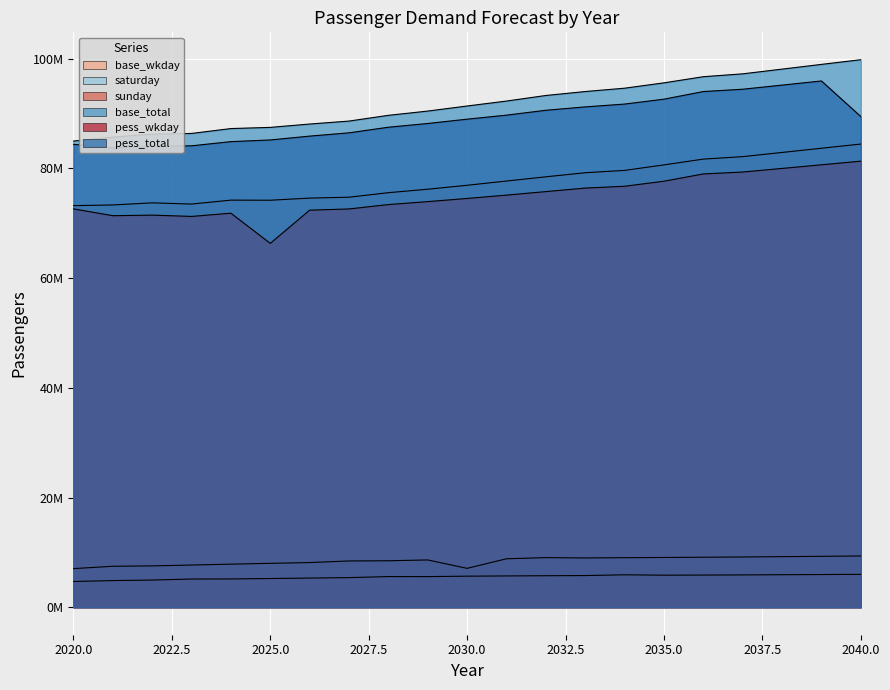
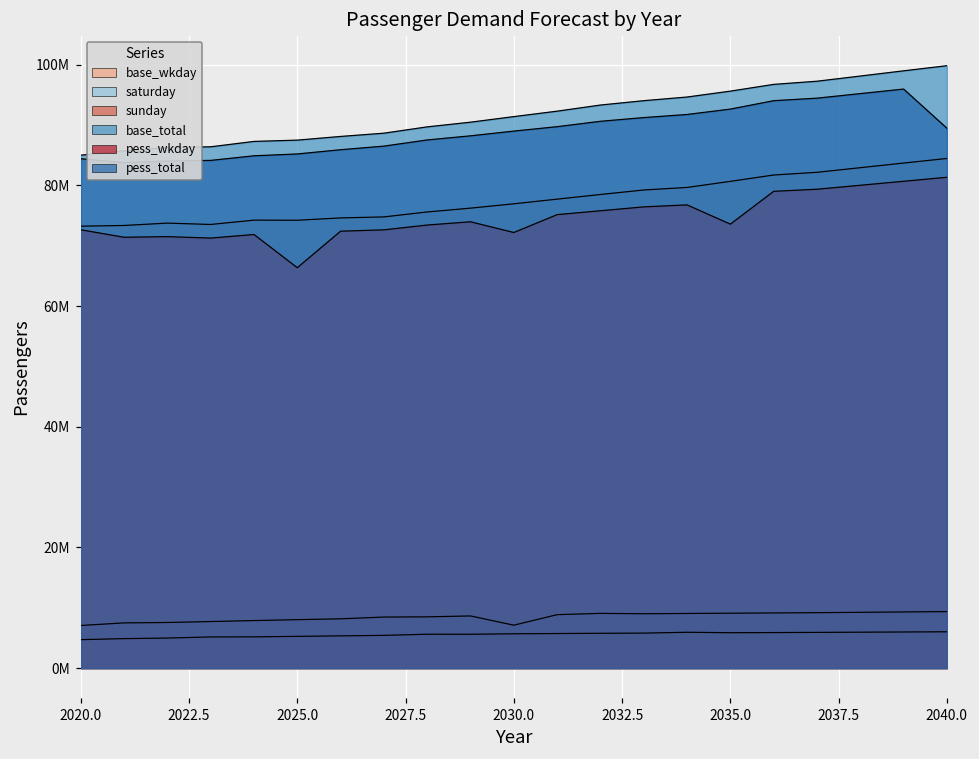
  {
    "base_wkday": {
      "2020.0": 73000000,
      "2025.0": 74000000,
      "2030.0": 77000000,
      "2035.0": 81000000,
      "2040.0": 84000000
    },
    "saturday": {
      "2020.0": 7000000,
      "2025.0": 8000000,
      "2030.0": 7000000,
      "2035.0": 9000000,
      "2040.0": 9000000
    },
    "sunday": {
      "2020.0": 5000000,
      "2025.0": 5000000,
      "2030.0": 6000000,
      "2035.0": 6000000,
      "2040.0": 6000000
    },
    "base_total": {
      "2020.0": 85000000,
      "2025.0": 87000000,
      "2030.0": 91000000,
      "2035.0": 96000000,
      "2040.0": 100000000
    },
    "pess_wkday": {
      "2020.0": 73000000,
      "2025.0": 66000000,
-     "2030.0": 75000000,
-     "2035.0": 78000000,
+     "2030.0": 72000000,
+     "2035.0": 74000000,
      "2040.0": 81000000
    },
    "pess_total": {
      "2020.0": 84000000,
      "2025.0": 85000000,
      "2030.0": 89000000,
      "2035.0": 93000000,
      "2040.0": 89000000
    }
  }
